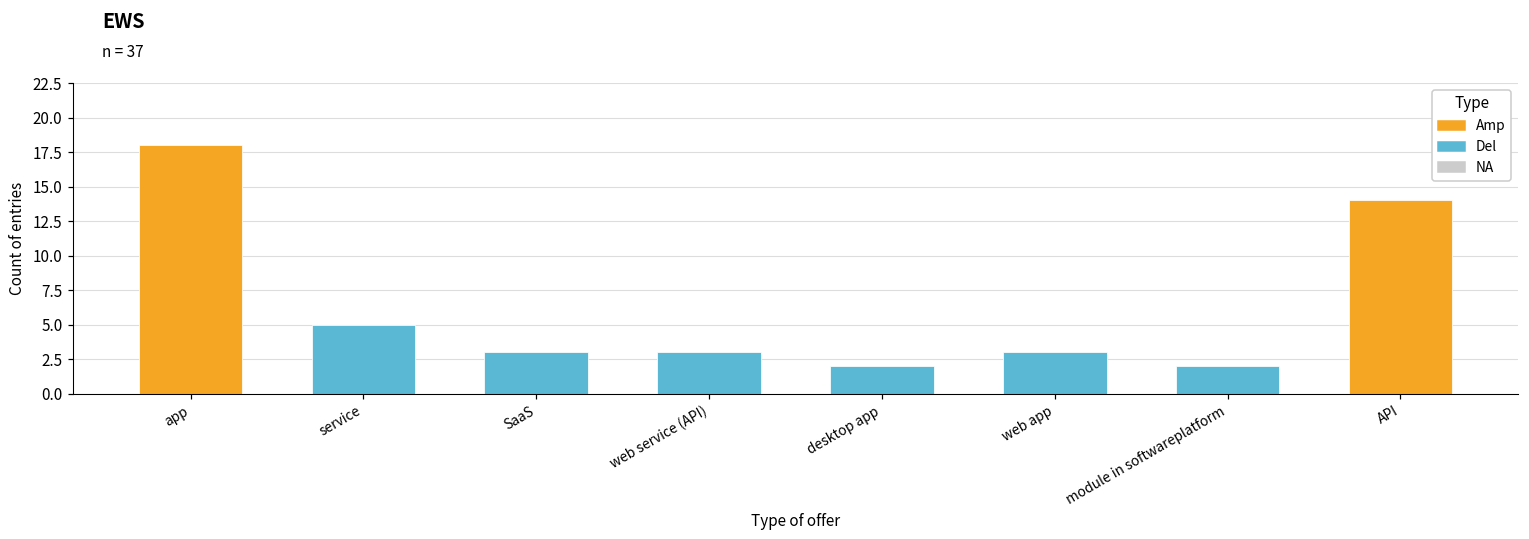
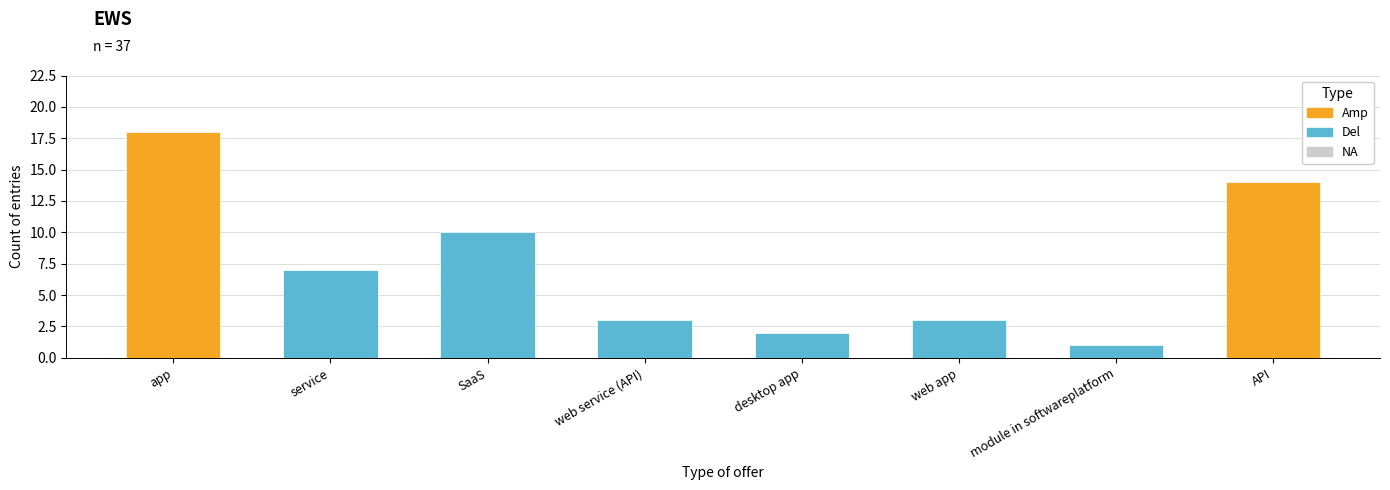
  {
    "app": 18,
-   "service": 5,
-   "SaaS": 3,
+   "service": 7,
+   "SaaS": 10,
    "web service (API)": 3,
    "desktop app": 2,
    "web app": 3,
-   "module in softwareplatform": 2,
+   "module in softwareplatform": 1,
    "API": 14
  }
